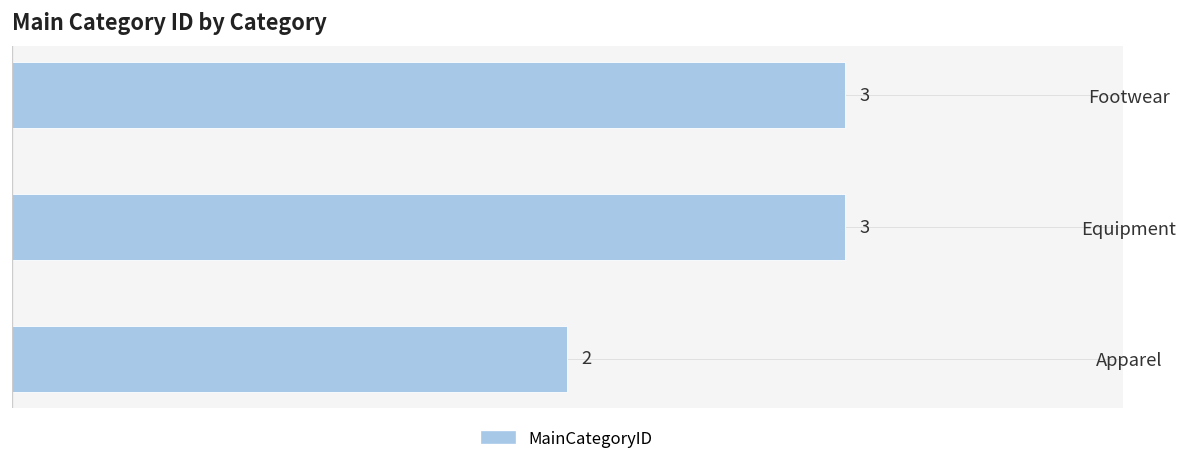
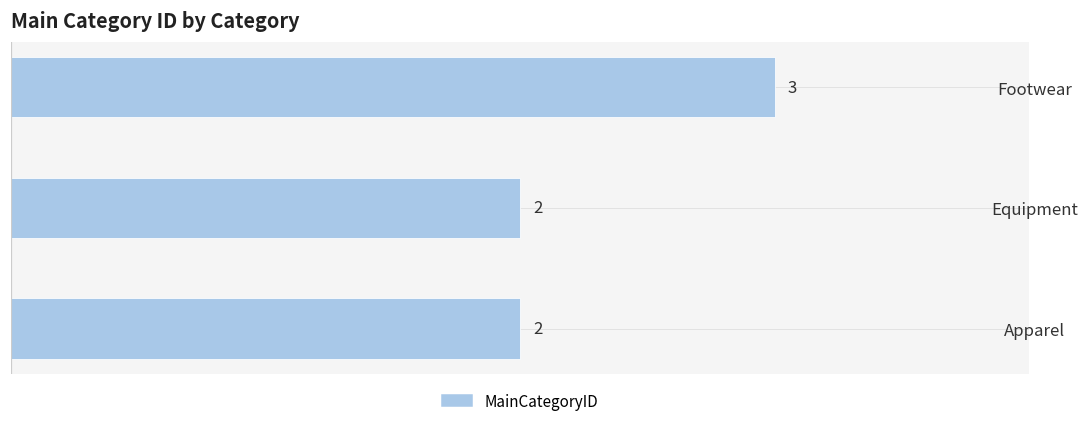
  {
    "Footwear": 3,
-   "Equipment": 3,
+   "Equipment": 2,
    "Apparel": 2
  }
